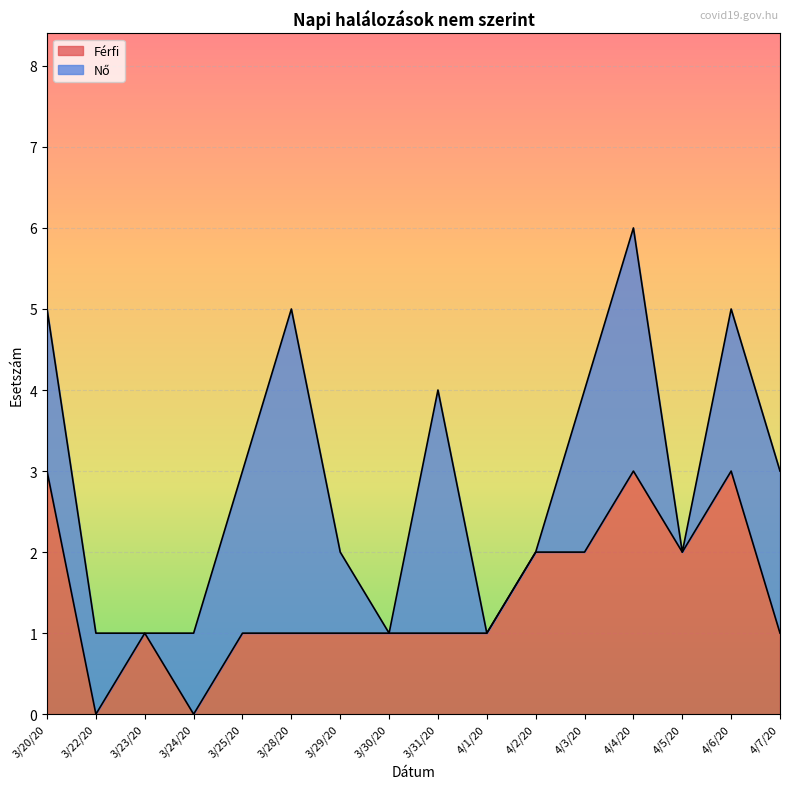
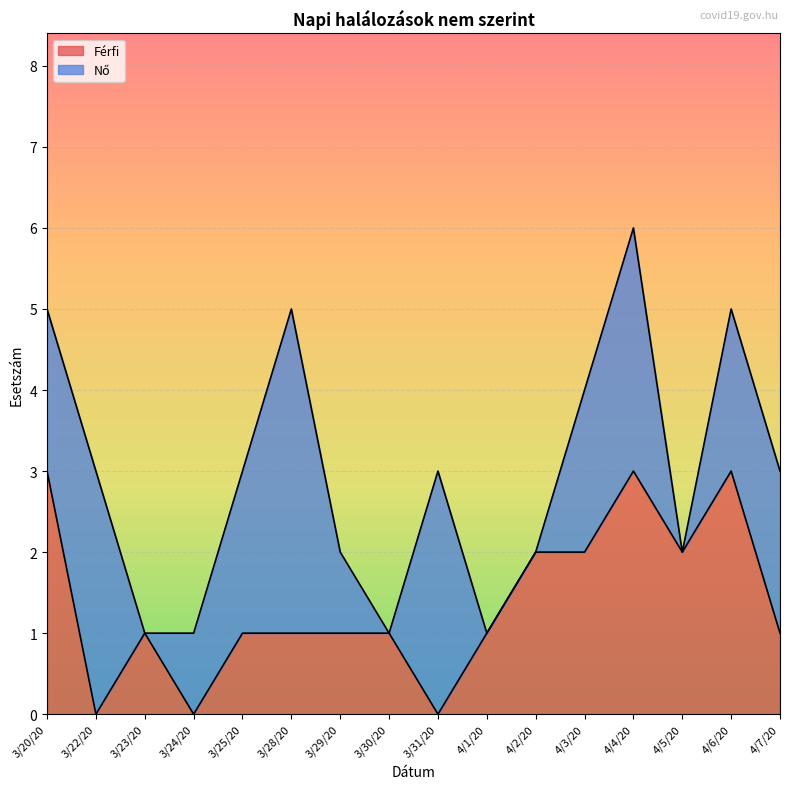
  {
    "Férfi": {
      "3/20/20": 3,
      "3/22/20": 0,
      "3/24/20": 0,
      "3/25/20": 1,
      "3/28/20": 1,
      "3/29/20": 1,
-     "3/31/20": 1,
+     "3/31/20": 0,
      "4/3/20": 2,
      "4/4/20": 3,
      "4/6/20": 3,
      "4/7/20": 1
    },
    "Nő": {
      "3/20/20": 2,
-     "3/22/20": 1,
+     "3/22/20": 3,
      "3/24/20": 1,
      "3/25/20": 2,
      "3/28/20": 4,
      "3/29/20": 1,
      "3/31/20": 3,
      "4/3/20": 2,
      "4/4/20": 3,
      "4/6/20": 2,
      "4/7/20": 2
    }
  }
